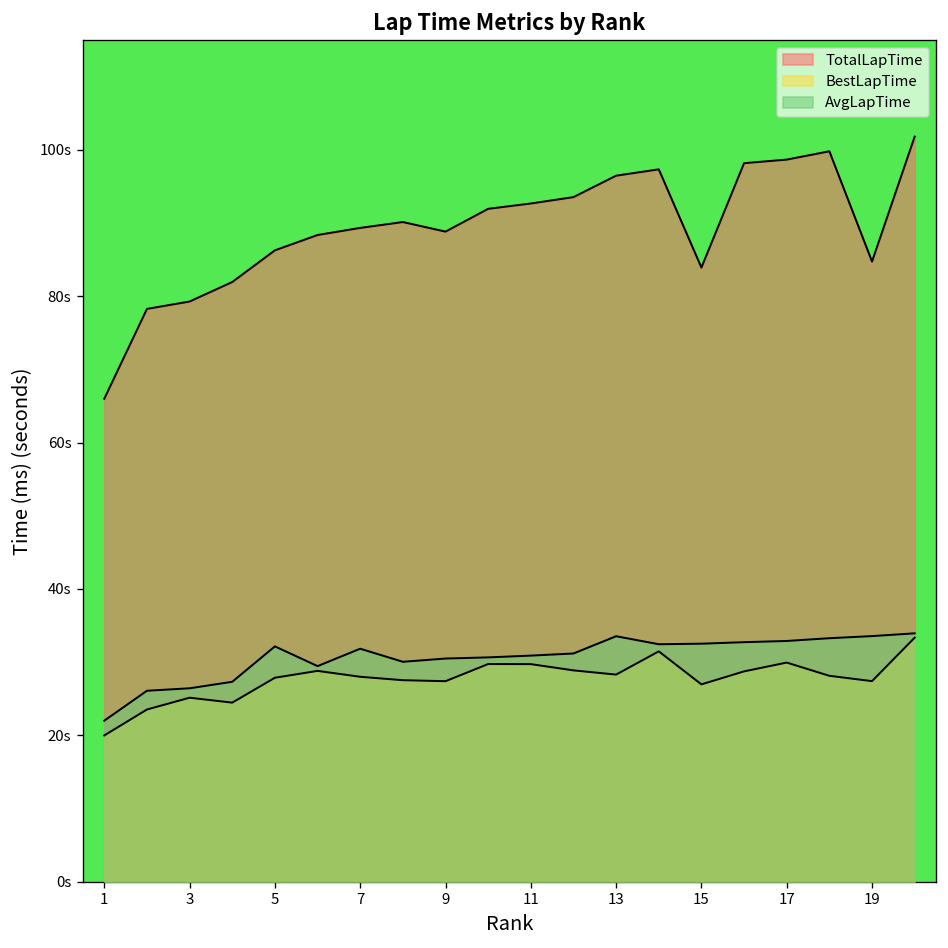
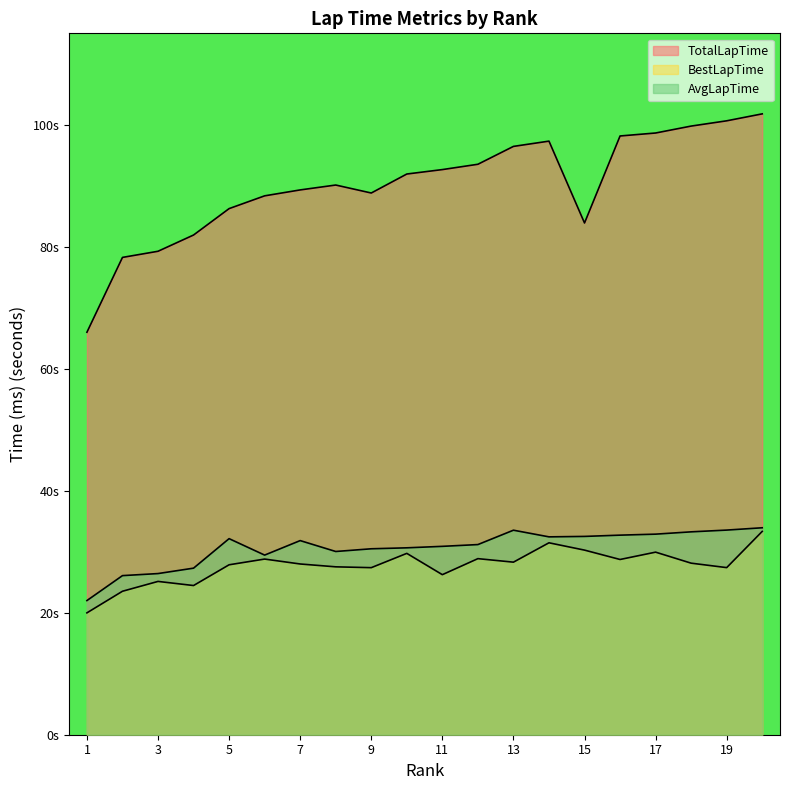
  {
    "TotalLapTime": {
      "1": "66s",
      "3": "79s",
      "5": "86s",
      "7": "89s",
      "9": "89s",
      "11": "93s",
      "13": "96s",
      "15": "84s",
      "17": "99s",
-     "19": "85s"
+     "19": "101s"
    },
    "BestLapTime": {
      "1": "20s",
      "3": "25s",
      "5": "28s",
      "7": "28s",
      "9": "27s",
-     "11": "30s",
+     "11": "26s",
      "13": "28s",
-     "15": "27s",
+     "15": "30s",
      "17": "30s",
      "19": "27s"
    },
    "AvgLapTime": {
      "1": "22s",
      "3": "26s",
      "5": "32s",
      "7": "32s",
      "9": "30s",
      "11": "31s",
      "13": "34s",
      "15": "33s",
      "17": "33s",
      "19": "34s"
    }
  }
